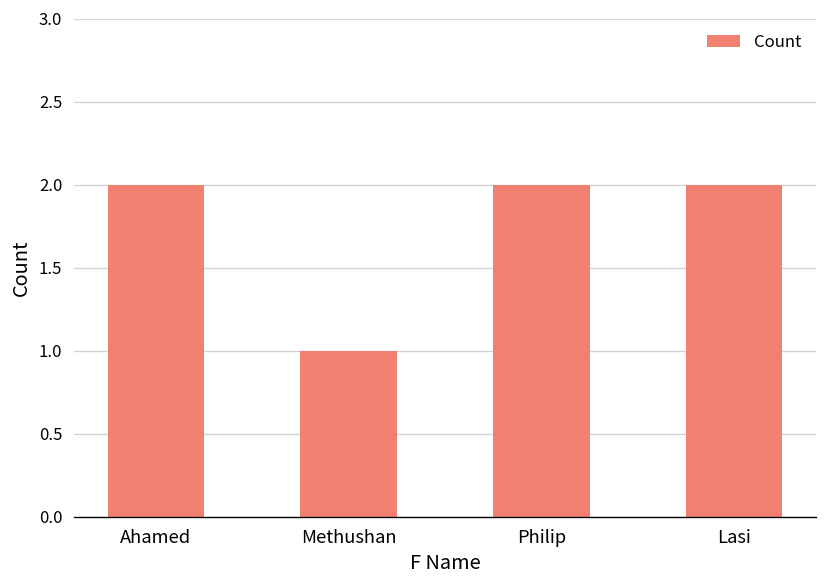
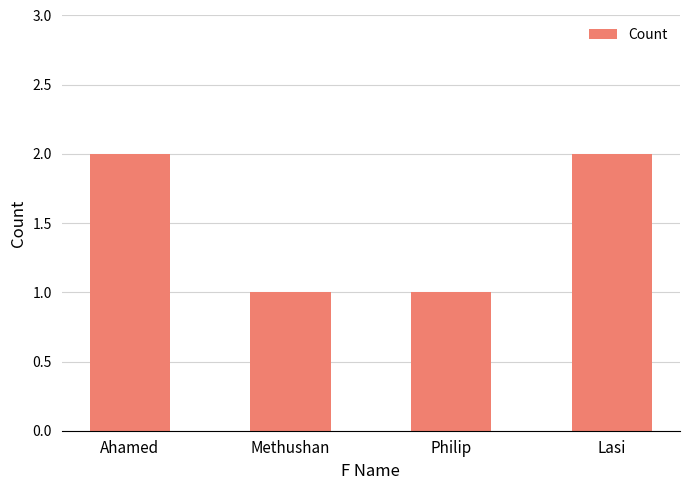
  {
    "Ahamed": 2,
    "Methushan": 1,
-   "Philip": 2,
+   "Philip": 1,
    "Lasi": 2
  }
